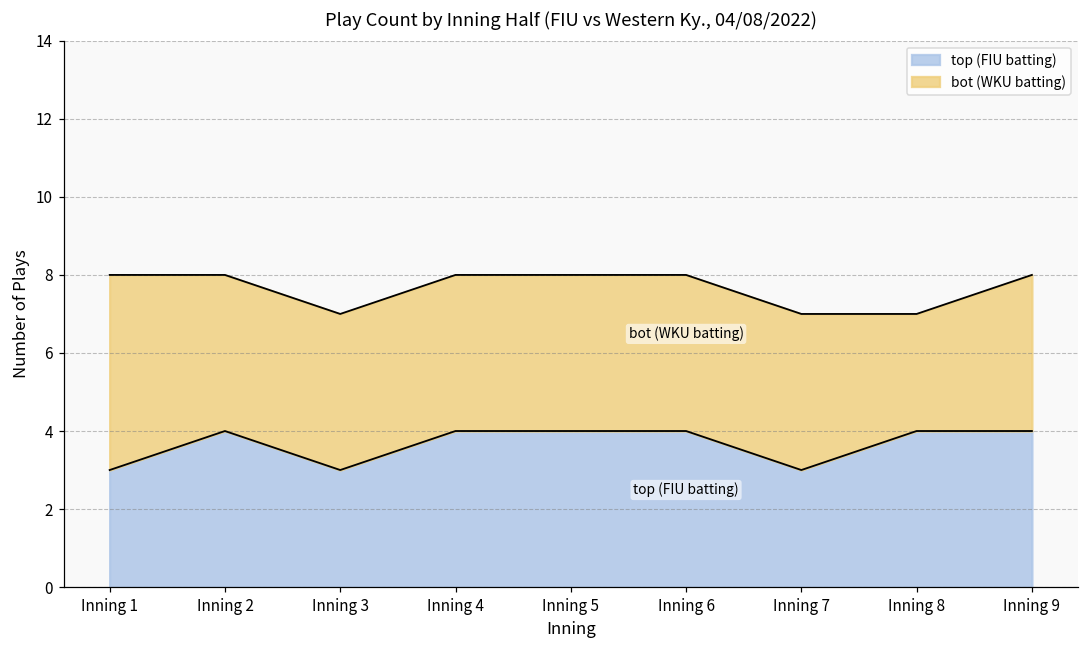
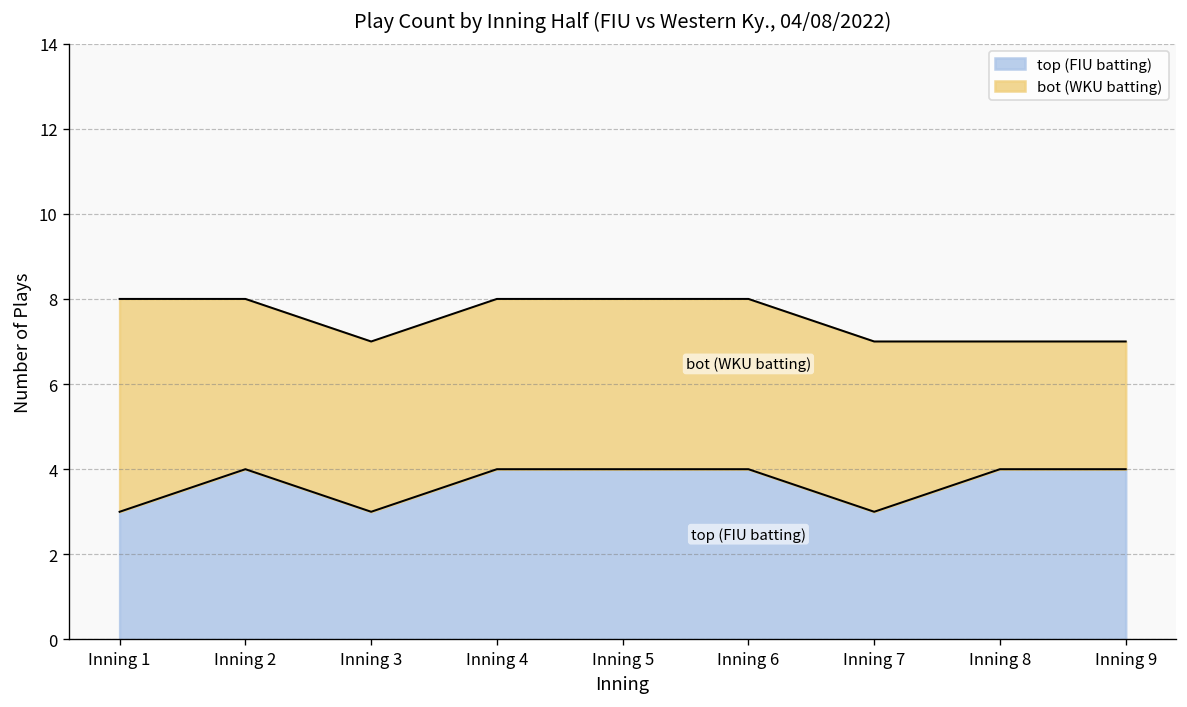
  {
    "top (FIU batting)": {
      "Inning 1": 3,
      "Inning 2": 4,
      "Inning 3": 3,
      "Inning 4": 4,
      "Inning 5": 4,
      "Inning 6": 4,
      "Inning 7": 3,
      "Inning 8": 4,
      "Inning 9": 4
    },
    "bot (WKU batting)": {
      "Inning 1": 5,
      "Inning 2": 4,
      "Inning 3": 4,
      "Inning 4": 4,
      "Inning 5": 4,
      "Inning 6": 4,
      "Inning 7": 4,
      "Inning 8": 3,
-     "Inning 9": 4
+     "Inning 9": 3
    }
  }
